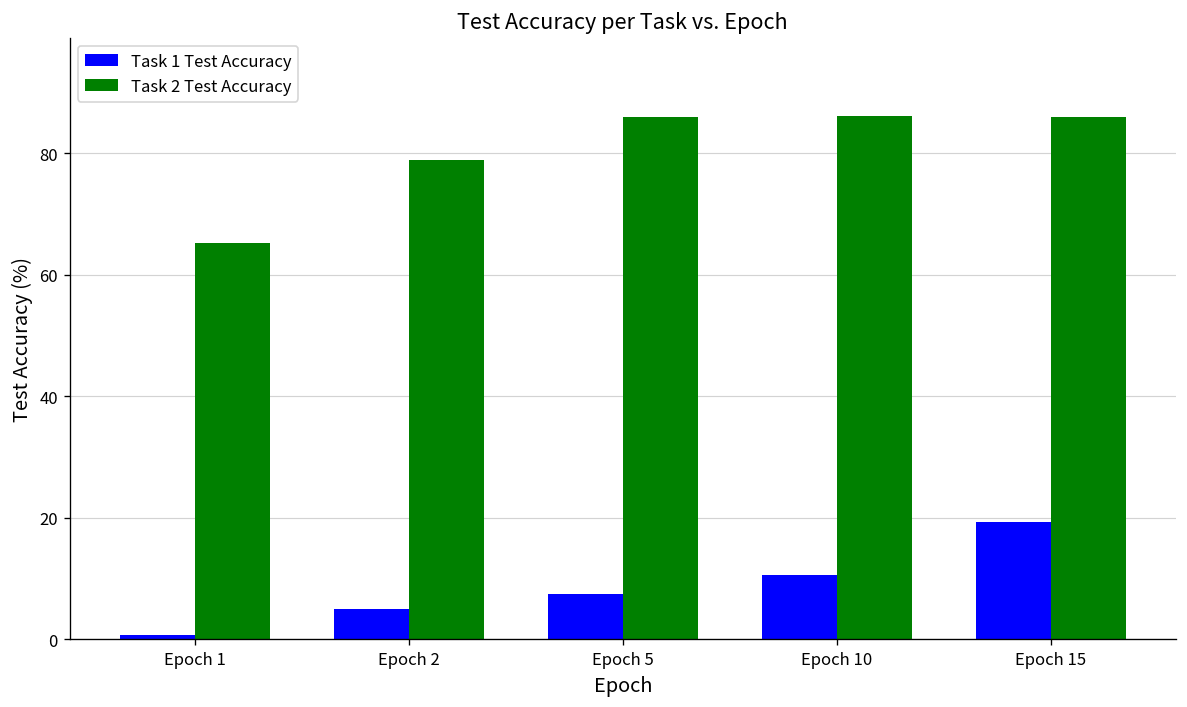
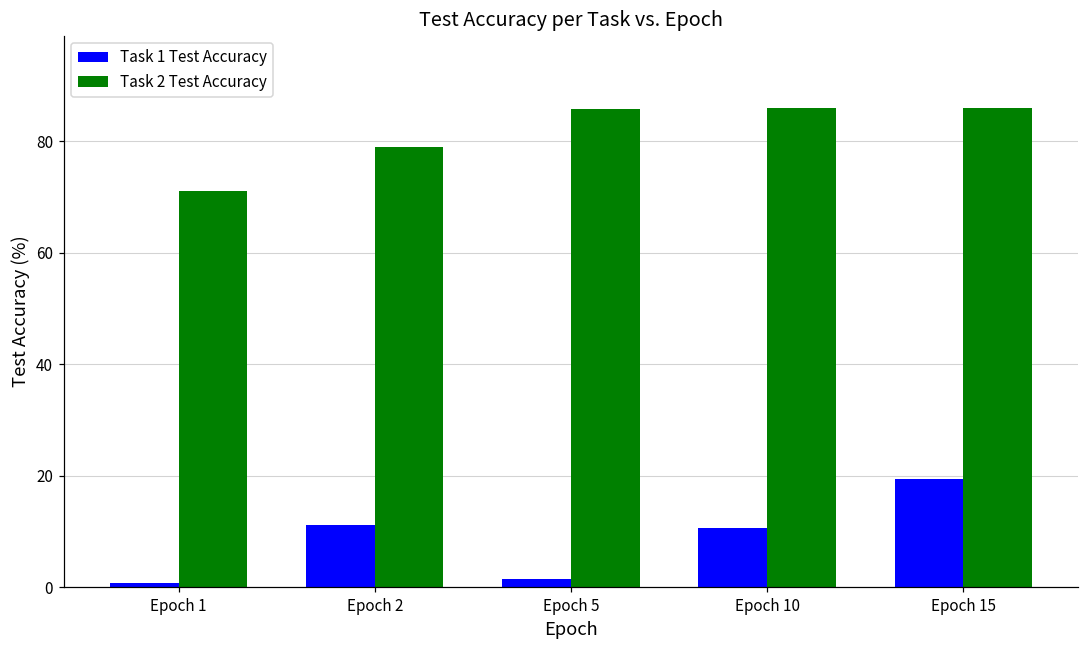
  {
    "Task 1 Test Accuracy": {
      "Epoch 1": 1,
-     "Epoch 2": 5,
-     "Epoch 5": 7,
+     "Epoch 2": 11,
+     "Epoch 5": 1,
      "Epoch 10": 11,
      "Epoch 15": 19
    },
    "Task 2 Test Accuracy": {
-     "Epoch 1": 65,
+     "Epoch 1": 71,
      "Epoch 2": 79,
      "Epoch 5": 86,
      "Epoch 10": 86,
      "Epoch 15": 86
    }
  }
